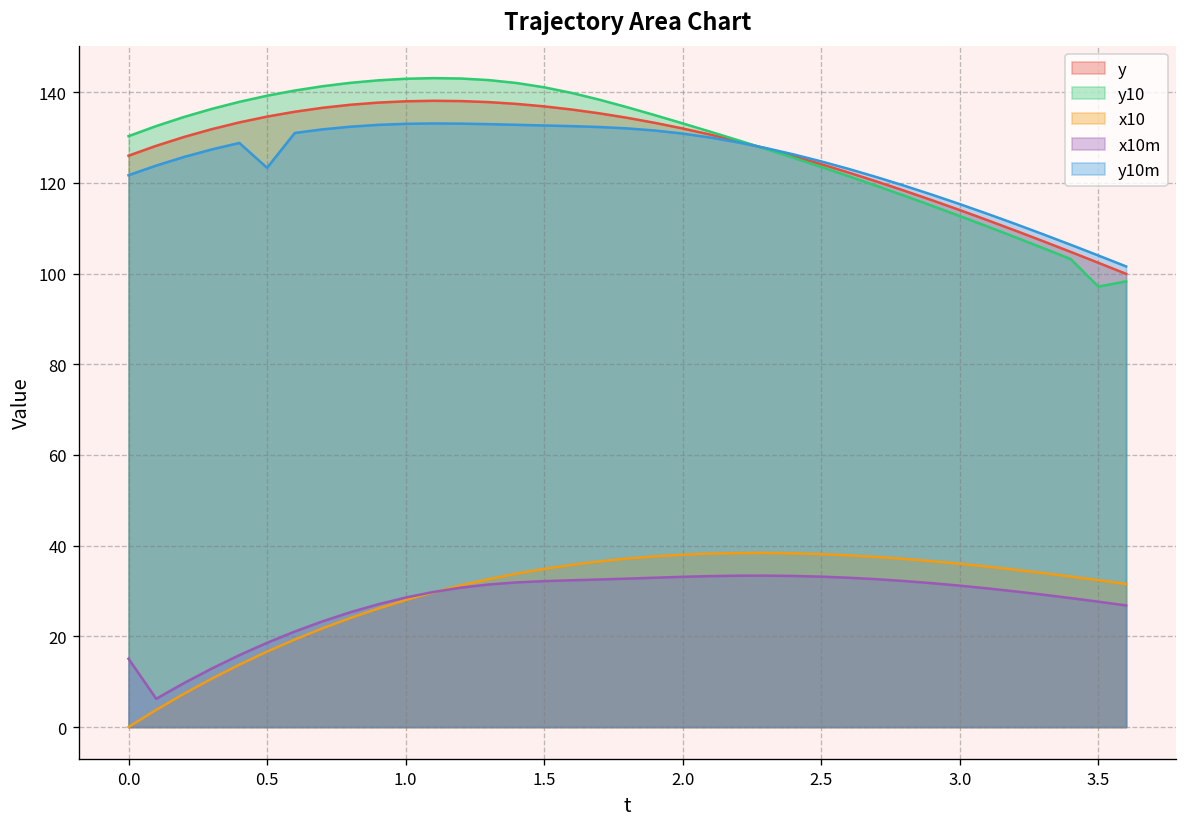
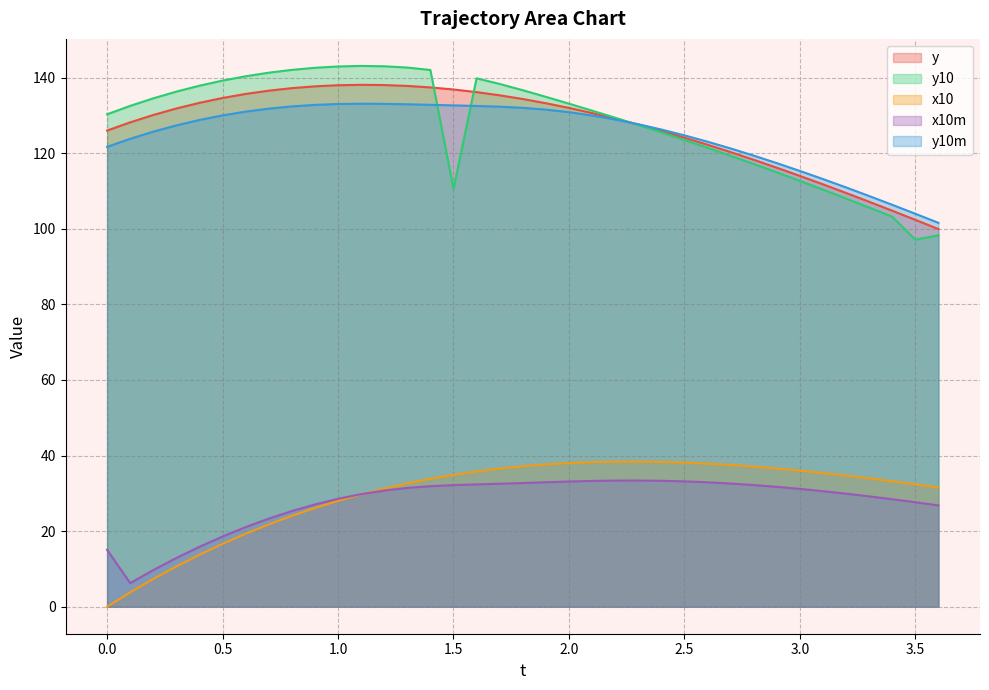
  {
    "y10": {
      "0.0": 130,
      "0.5": 139,
      "1.0": 143,
-     "1.5": 141,
+     "1.5": 111,
      "2.0": 133,
      "3.0": 113,
      "3.5": 97
    },
    "x10m": {
      "0.0": 15,
      "0.5": 19,
      "1.5": 32,
      "2.0": 33,
      "2.5": 33,
      "3.0": 31,
      "3.5": 28
    },
    "y10m": {
      "0.0": 122,
-     "0.5": 123,
+     "0.5": 130,
      "1.0": 133,
      "1.5": 133,
      "2.0": 131,
      "3.0": 115,
      "3.5": 104
    }
  }
